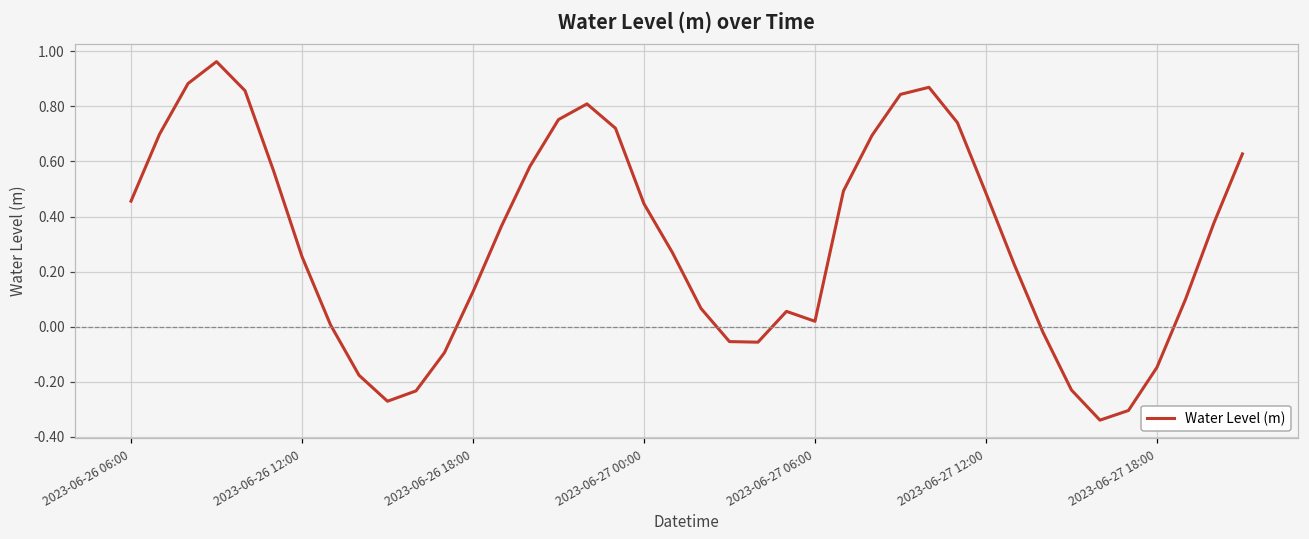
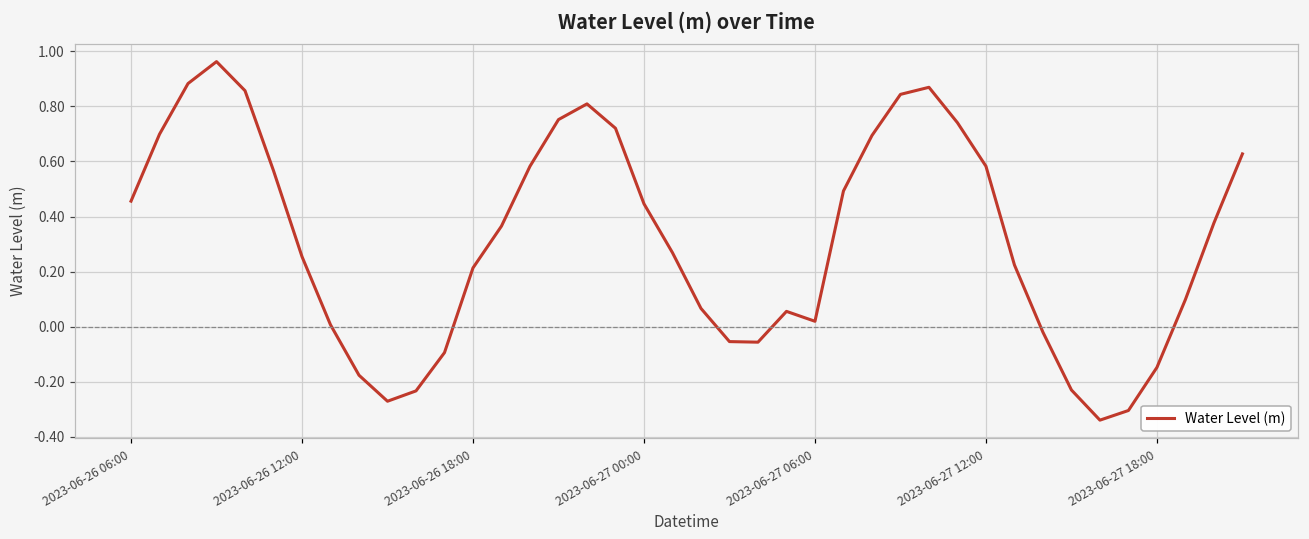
  {
    "2023-06-26 06:00": 0.46,
    "2023-06-26 12:00": 0.25,
-   "2023-06-26 18:00": 0.13,
+   "2023-06-26 18:00": 0.21,
    "2023-06-27 00:00": 0.45,
    "2023-06-27 06:00": 0.02,
-   "2023-06-27 12:00": 0.49,
+   "2023-06-27 12:00": 0.58,
    "2023-06-27 18:00": -0.15
  }
